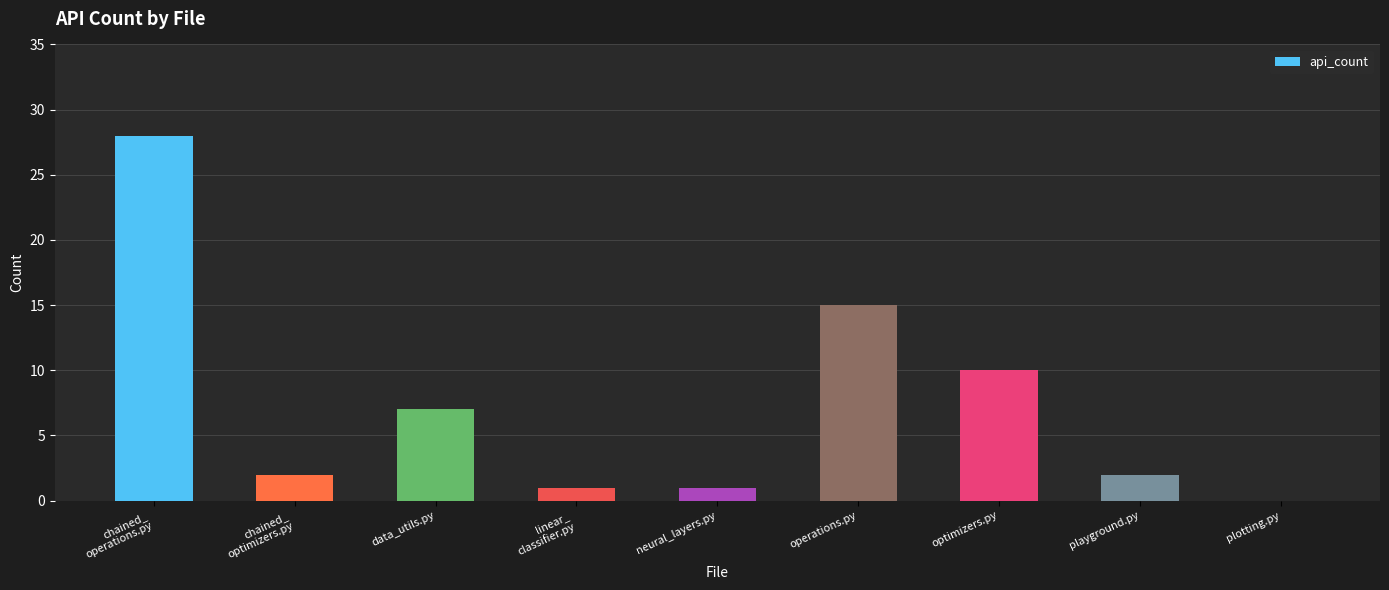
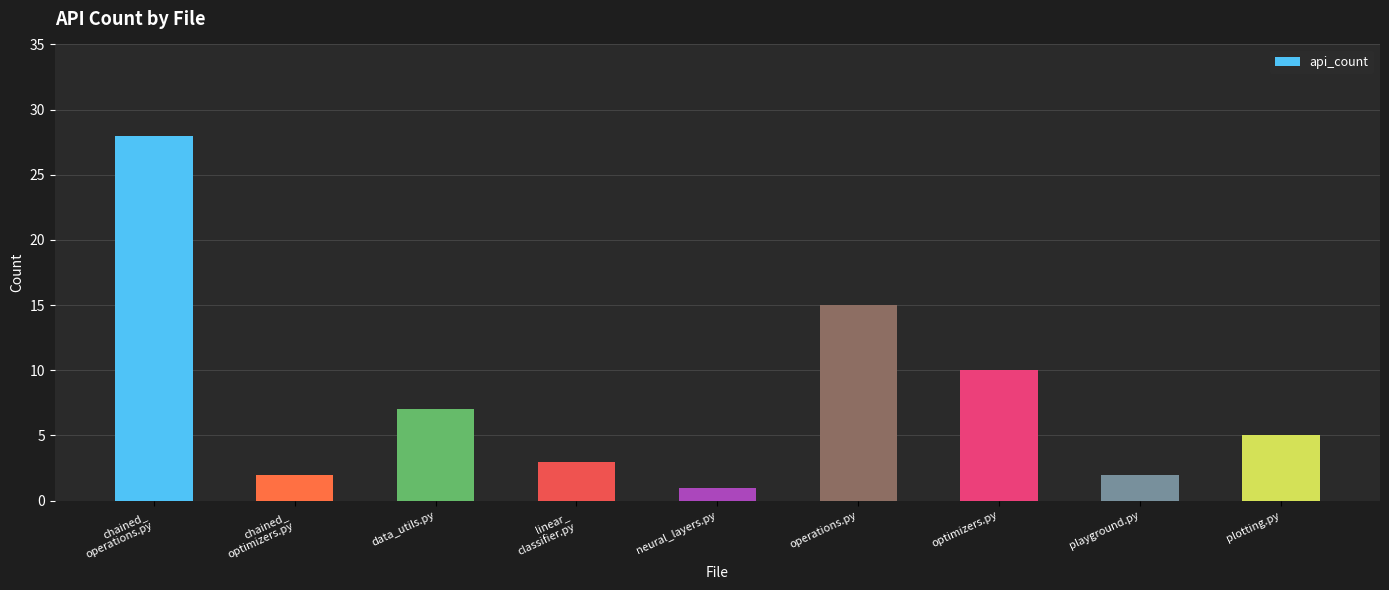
  {
    "chained_ operations.py": 28,
    "chained_ optimizers.py": 2,
    "data_utils.py": 7,
-   "linear_ classifier.py": 1,
+   "linear_ classifier.py": 3,
    "neural_layers.py": 1,
    "operations.py": 15,
    "optimizers.py": 10,
    "playground.py": 2,
-   "plotting.py": 0
+   "plotting.py": 5
  }
